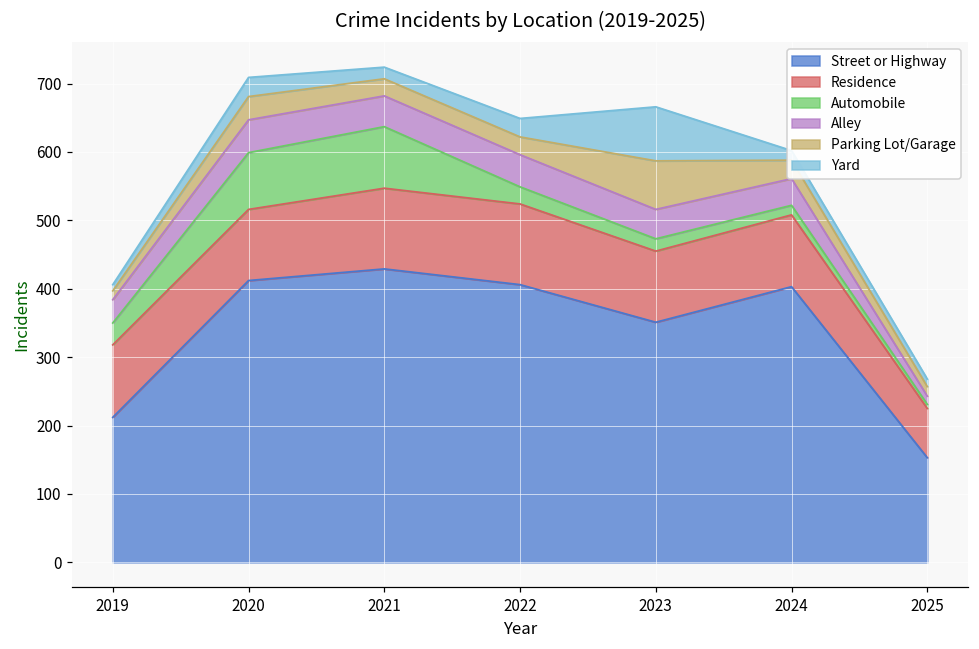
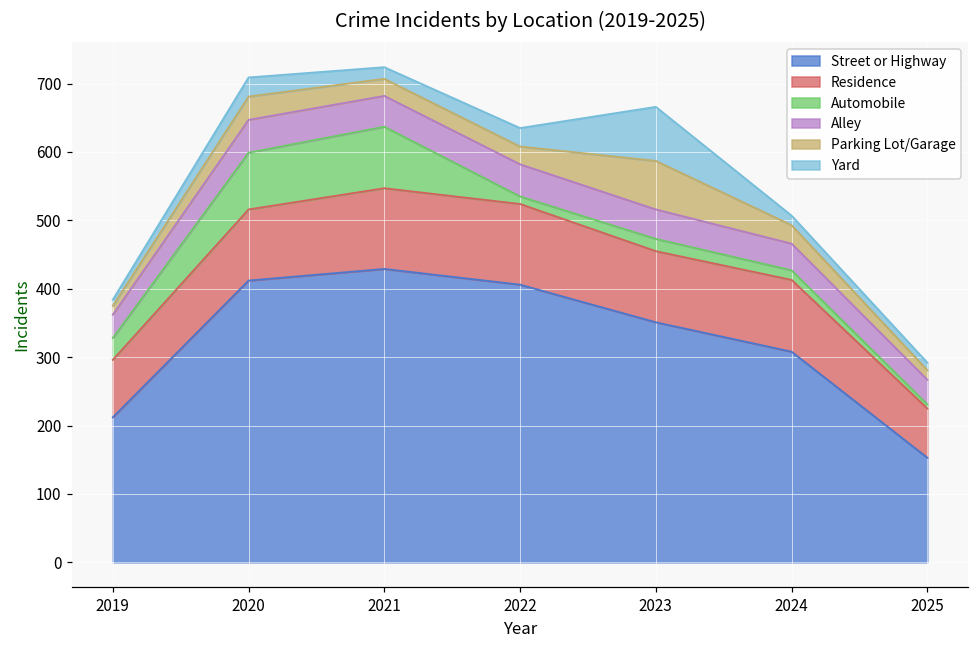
  {
    "Street or Highway": {
      "2019": 210,
      "2020": 410,
      "2021": 430,
      "2022": 410,
      "2023": 350,
-     "2024": 400,
+     "2024": 310,
      "2025": 150
    },
    "Residence": {
-     "2019": 110,
+     "2019": 80,
      "2020": 100,
      "2021": 120,
      "2022": 120,
      "2023": 100,
      "2024": 110,
      "2025": 70
    },
    "Automobile": {
      "2019": 30,
      "2020": 80,
      "2021": 90,
-     "2022": 30,
+     "2022": 10,
      "2023": 20,
      "2024": 10,
      "2025": 10
    },
    "Alley": {
      "2019": 30,
      "2020": 50,
      "2021": 50,
      "2022": 50,
      "2023": 40,
-     "2025": 10
+     "2025": 40
    },
    "Parking Lot/Garage": {
      "2019": 10,
      "2020": 30,
      "2021": 30,
      "2022": 30,
      "2023": 70,
      "2025": 10
    },
    "Yard": {
      "2019": 10,
      "2020": 30,
      "2021": 20,
      "2022": 30,
      "2023": 80,
      "2025": 10
    }
  }
